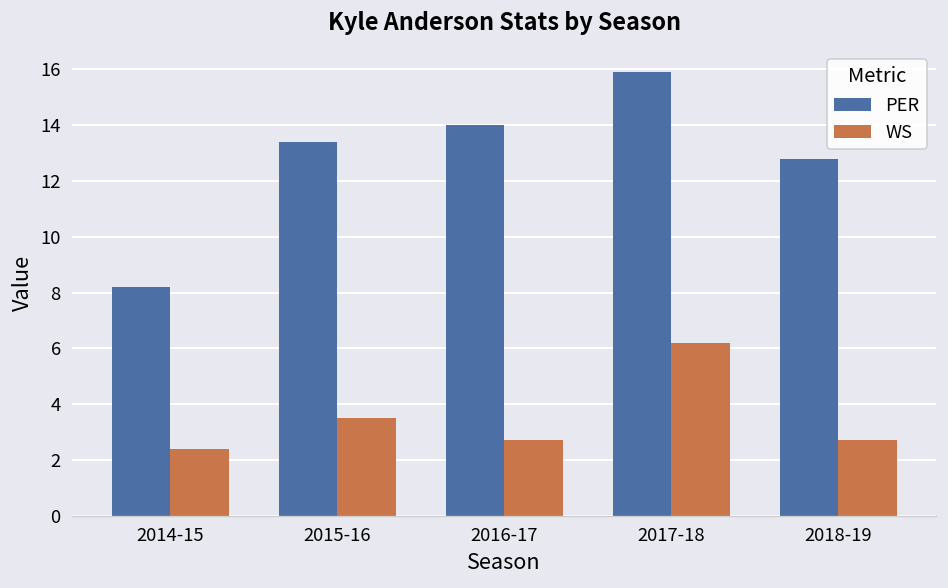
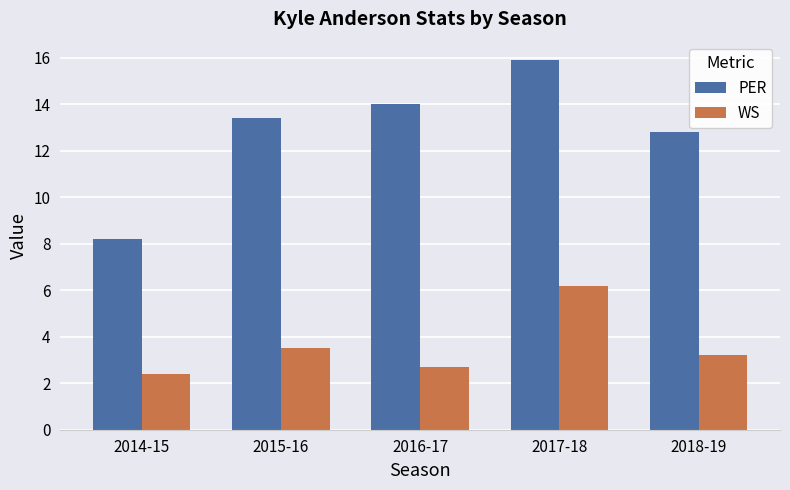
  {
    "PER": {
      "2014-15": 8.2,
      "2015-16": 13.4,
      "2016-17": 14.0,
      "2017-18": 15.9,
      "2018-19": 12.8
    },
    "WS": {
      "2014-15": 2.4,
      "2015-16": 3.5,
      "2016-17": 2.7,
      "2017-18": 6.2,
-     "2018-19": 2.7
+     "2018-19": 3.2
    }
  }
